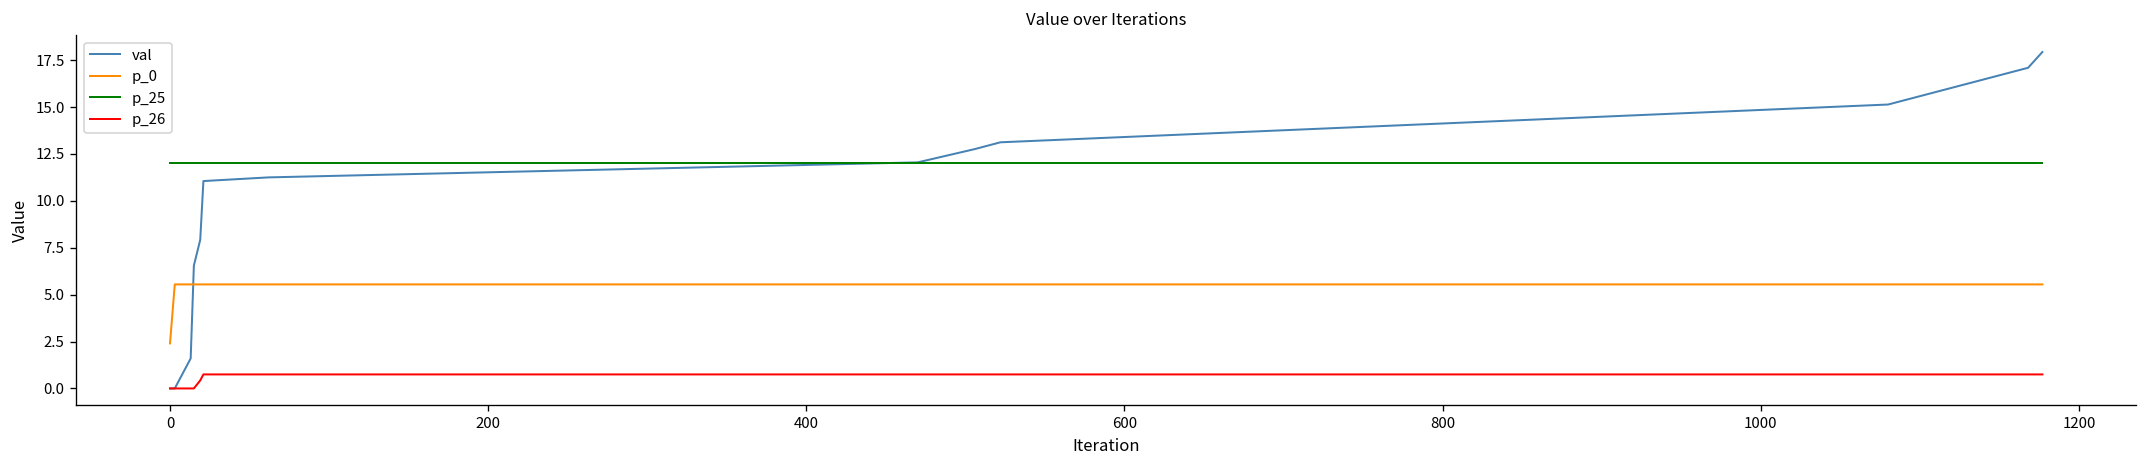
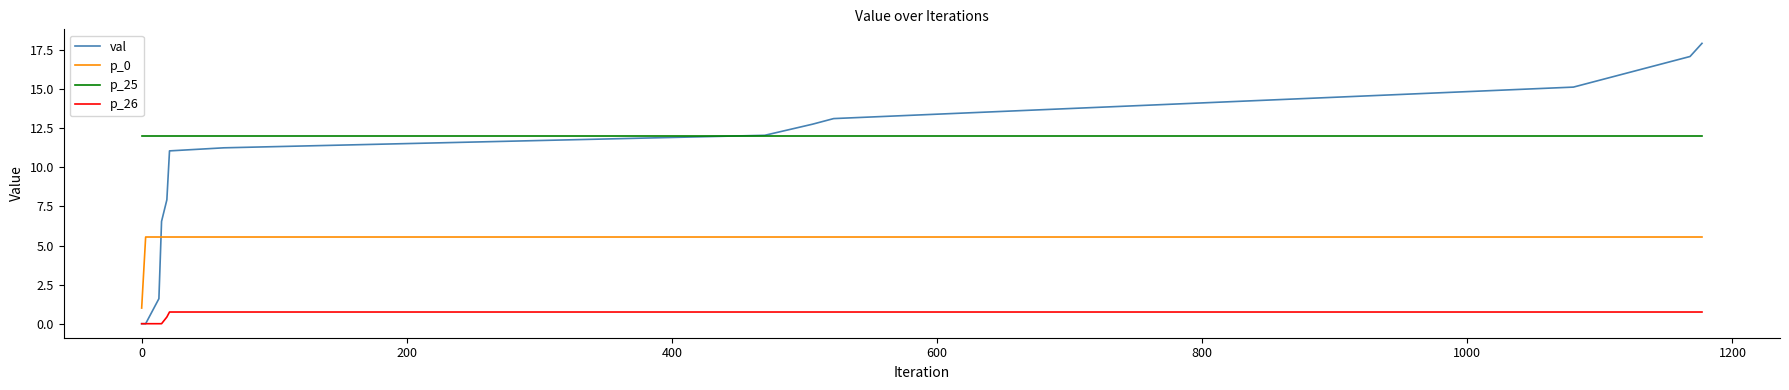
  {
    "p_0": {
-     "0": 2.4
+     "0": 1.0
    },
    "p_25": {
      "0": 12.0
    }
  }
